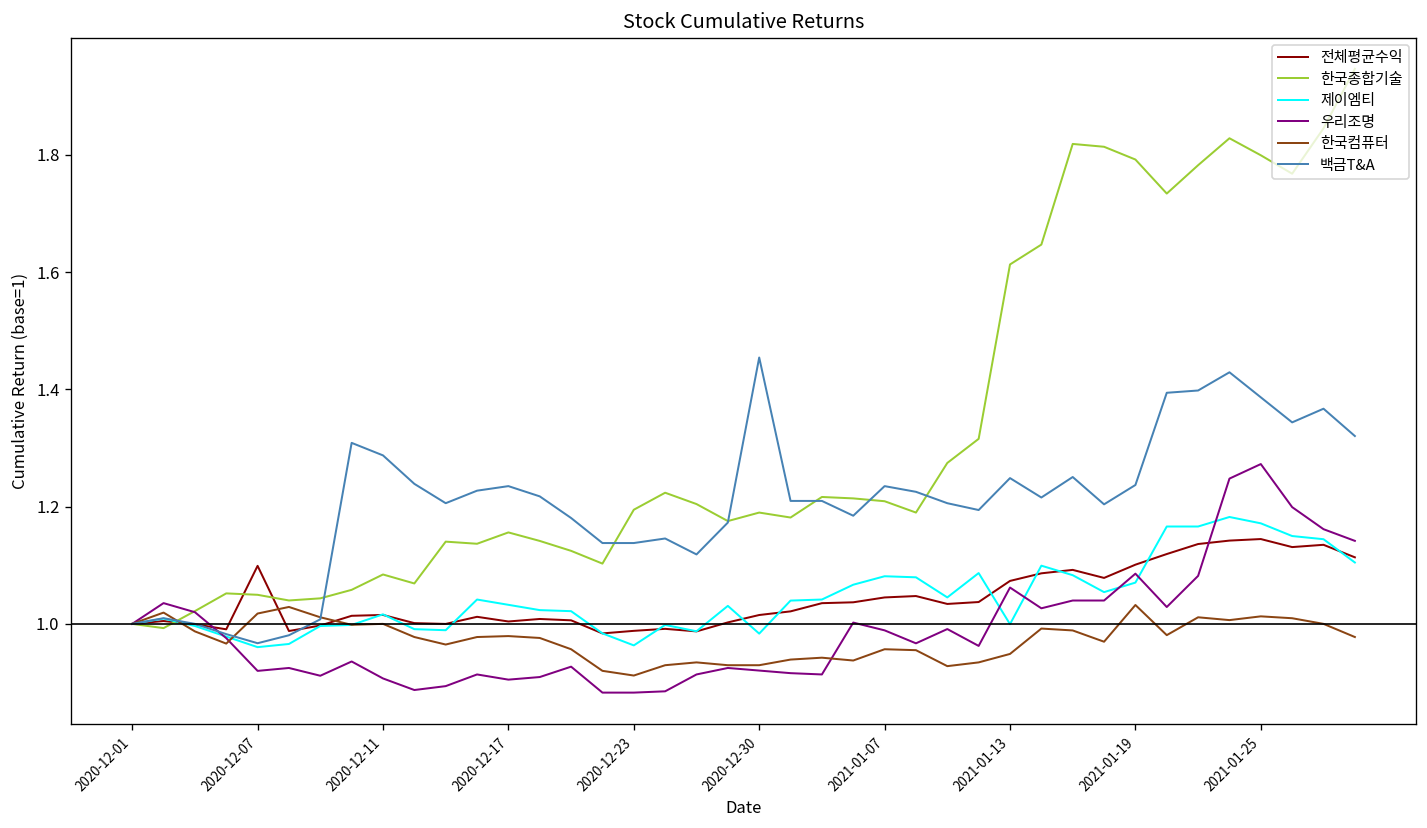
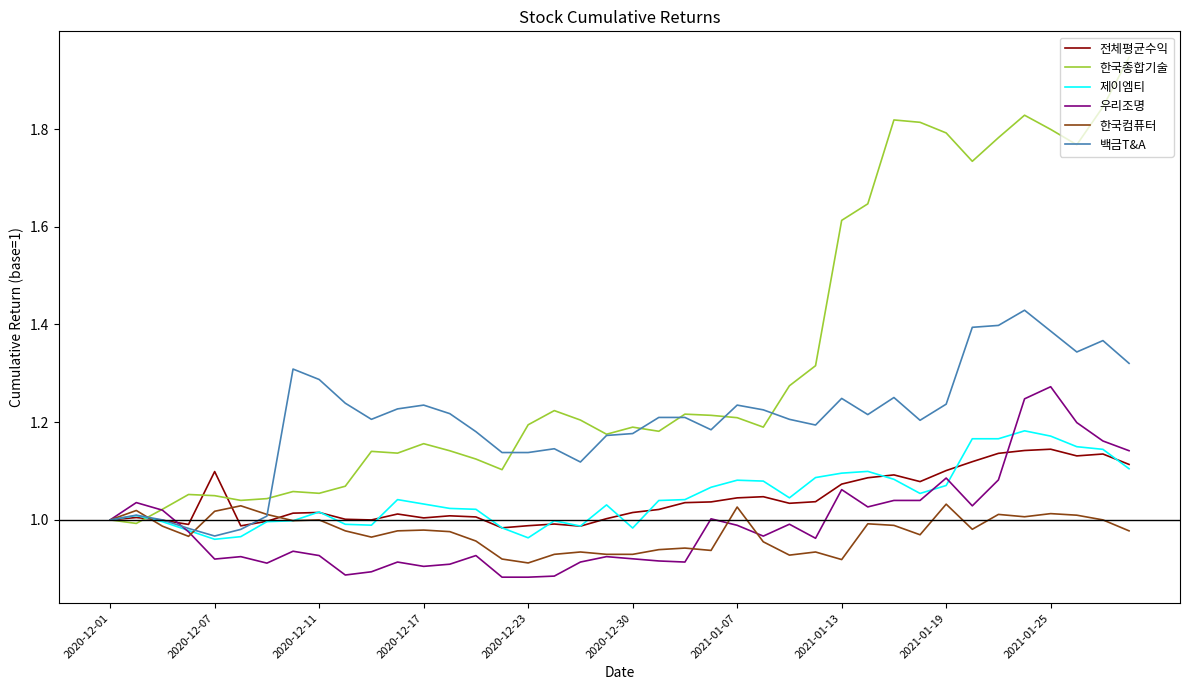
  {
    "전체평균수익": {
      "2020-12-07": 1.10,
      "2020-12-17": 1.00,
      "2020-12-23": 0.99,
      "2020-12-30": 1.02,
      "2021-01-07": 1.05,
      "2021-01-13": 1.07,
      "2021-01-19": 1.10,
      "2021-01-25": 1.14
    },
    "한국종합기술": {
      "2020-12-07": 1.05,
-     "2020-12-11": 1.08,
+     "2020-12-11": 1.05,
      "2020-12-17": 1.16,
      "2020-12-23": 1.19,
      "2020-12-30": 1.19,
      "2021-01-07": 1.21,
      "2021-01-13": 1.61,
      "2021-01-19": 1.79,
      "2021-01-25": 1.80
    },
    "제이엠티": {
      "2020-12-07": 0.96,
      "2020-12-17": 1.03,
      "2020-12-23": 0.96,
      "2020-12-30": 0.98,
      "2021-01-07": 1.08,
-     "2021-01-13": 1.00,
+     "2021-01-13": 1.10,
      "2021-01-19": 1.07,
      "2021-01-25": 1.17
    },
    "우리조명": {
      "2020-12-07": 0.92,
-     "2020-12-11": 0.91,
+     "2020-12-11": 0.93,
      "2020-12-17": 0.90,
      "2020-12-23": 0.88,
      "2020-12-30": 0.92,
      "2021-01-07": 0.99,
      "2021-01-13": 1.06,
      "2021-01-19": 1.09,
      "2021-01-25": 1.27
    },
    "한국컴퓨터": {
      "2020-12-07": 1.02,
      "2020-12-11": 1.00,
      "2020-12-17": 0.98,
      "2020-12-23": 0.91,
      "2020-12-30": 0.93,
-     "2021-01-07": 0.96,
-     "2021-01-13": 0.95,
+     "2021-01-07": 1.03,
+     "2021-01-13": 0.92,
      "2021-01-19": 1.03,
      "2021-01-25": 1.01
    },
    "백금T&A": {
      "2020-12-07": 0.97,
      "2020-12-11": 1.29,
      "2020-12-17": 1.23,
      "2020-12-23": 1.14,
-     "2020-12-30": 1.45,
+     "2020-12-30": 1.18,
      "2021-01-07": 1.23,
      "2021-01-13": 1.25,
      "2021-01-19": 1.24,
      "2021-01-25": 1.39
    }
  }
